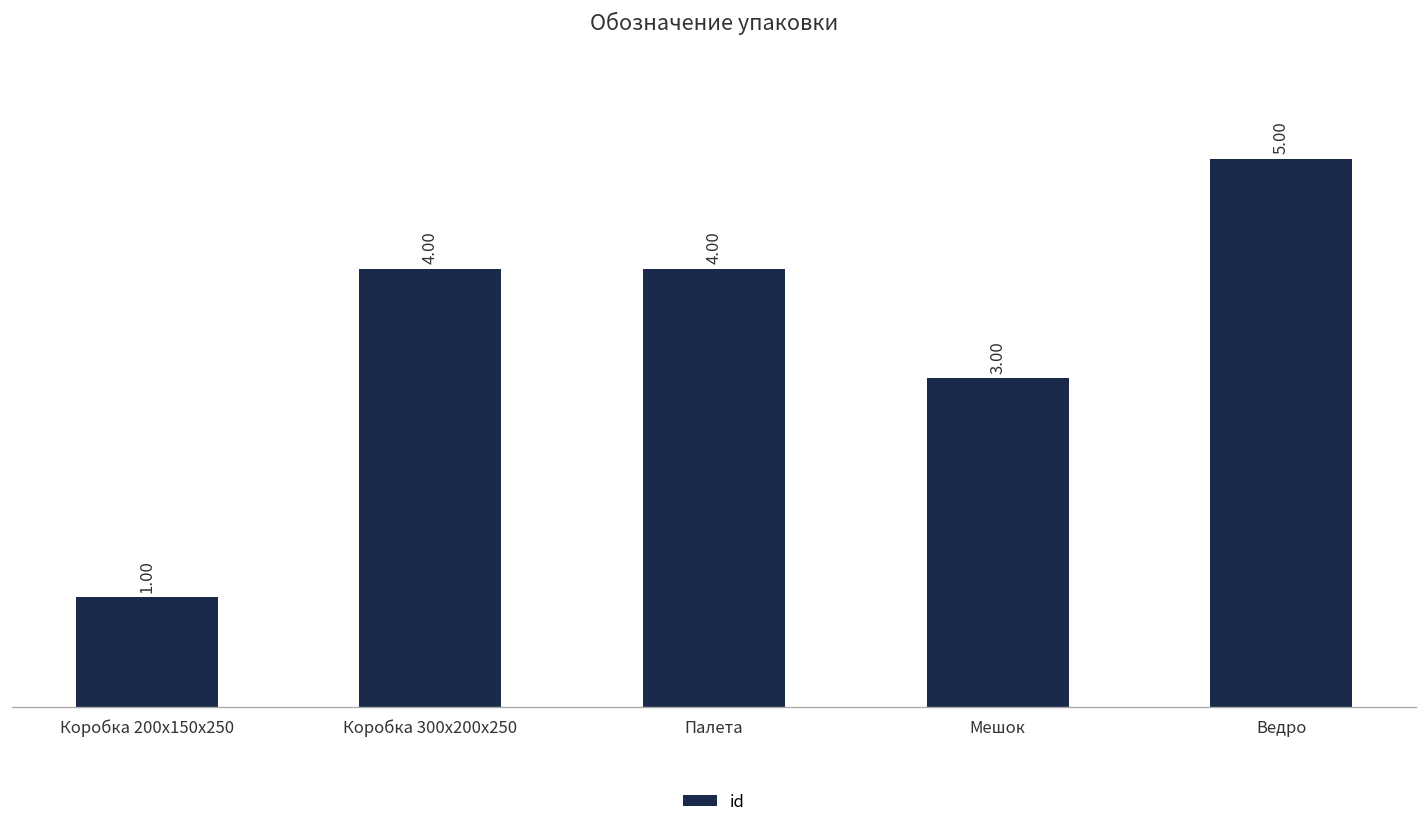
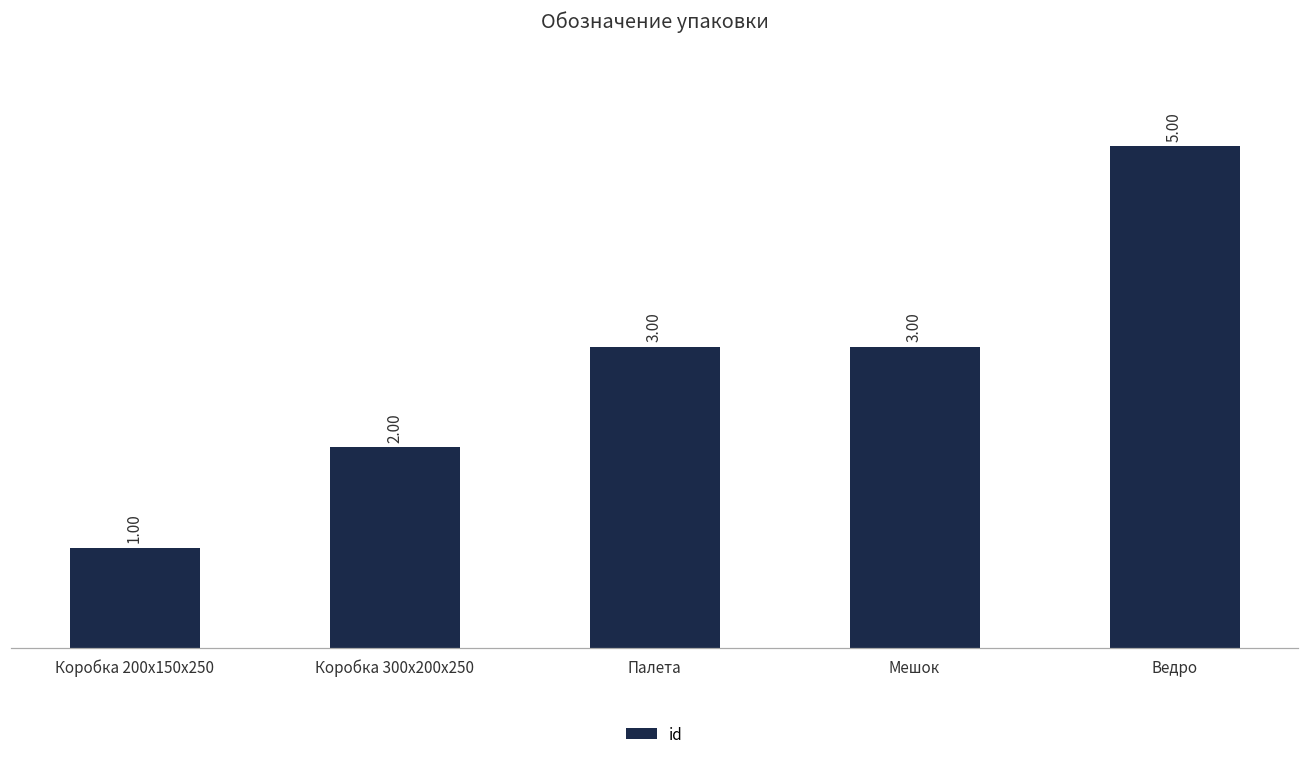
  {
    "Коробка 200х150х250": 1.00,
-   "Коробка 300х200х250": 4.00,
-   "Палета": 4.00,
+   "Коробка 300х200х250": 2.00,
+   "Палета": 3.00,
    "Мешок": 3.00,
    "Ведро": 5.00
  }
